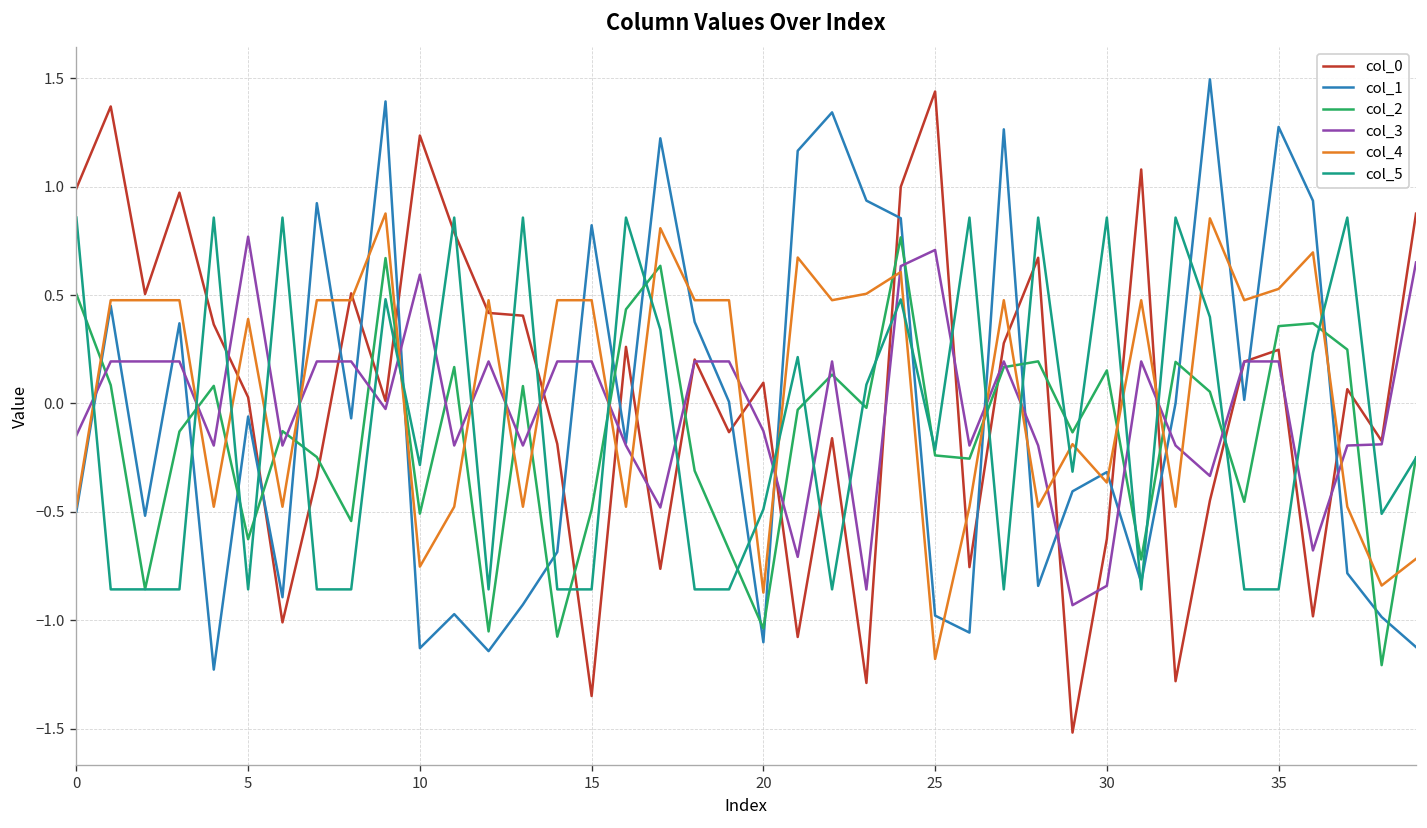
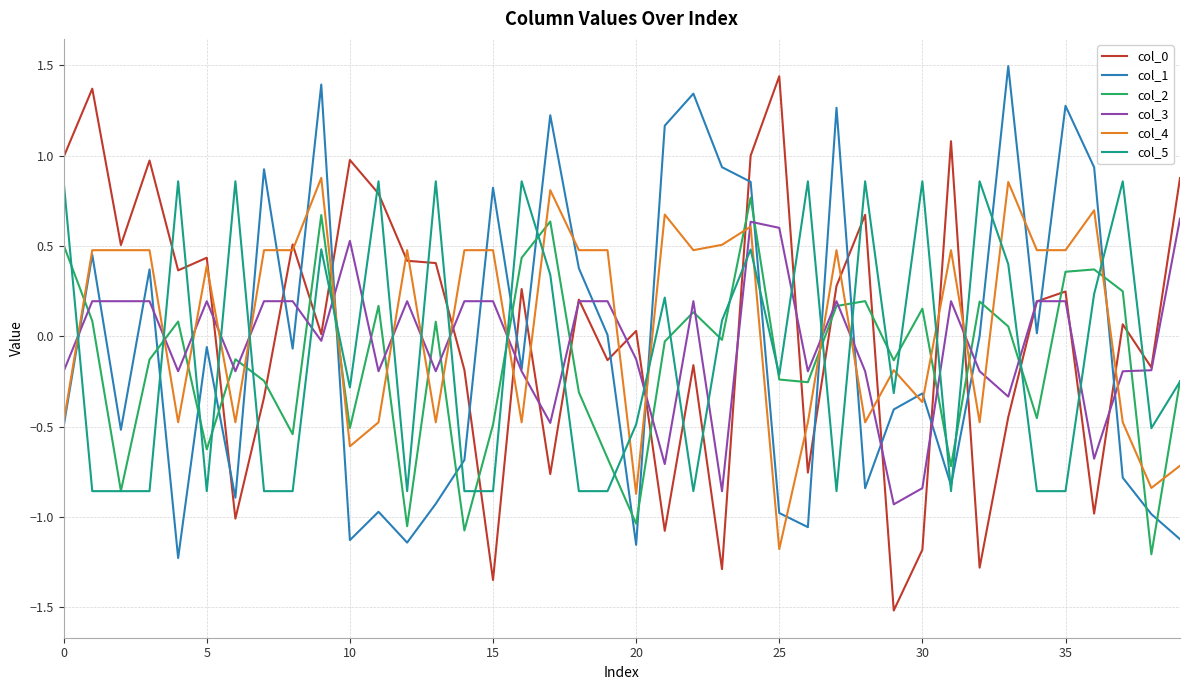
  {
    "col_0": {
      "0": 0.99,
-     "5": 0.03,
-     "10": 1.24,
+     "5": 0.43,
+     "10": 0.98,
      "15": -1.35,
-     "20": 0.10,
+     "20": 0.03,
      "25": 1.44,
-     "30": -0.62,
+     "30": -1.18,
      "35": 0.25
    },
    "col_1": {
      "0": -0.50,
      "5": -0.06,
      "10": -1.13,
      "15": 0.82,
-     "20": -1.10,
+     "20": -1.15,
      "25": -0.98,
      "30": -0.32,
      "35": 1.28
    },
    "col_3": {
-     "0": -0.15,
-     "5": 0.77,
-     "10": 0.59,
+     "0": -0.19,
+     "5": 0.19,
+     "10": 0.53,
      "15": 0.19,
      "20": -0.13,
-     "25": 0.71,
+     "25": 0.60,
      "30": -0.84,
      "35": 0.19
    },
    "col_4": {
      "0": -0.48,
      "5": 0.39,
-     "10": -0.75,
+     "10": -0.61,
      "15": 0.48,
      "20": -0.87,
      "25": -1.18,
      "30": -0.36,
-     "35": 0.53
+     "35": 0.48
    }
  }
